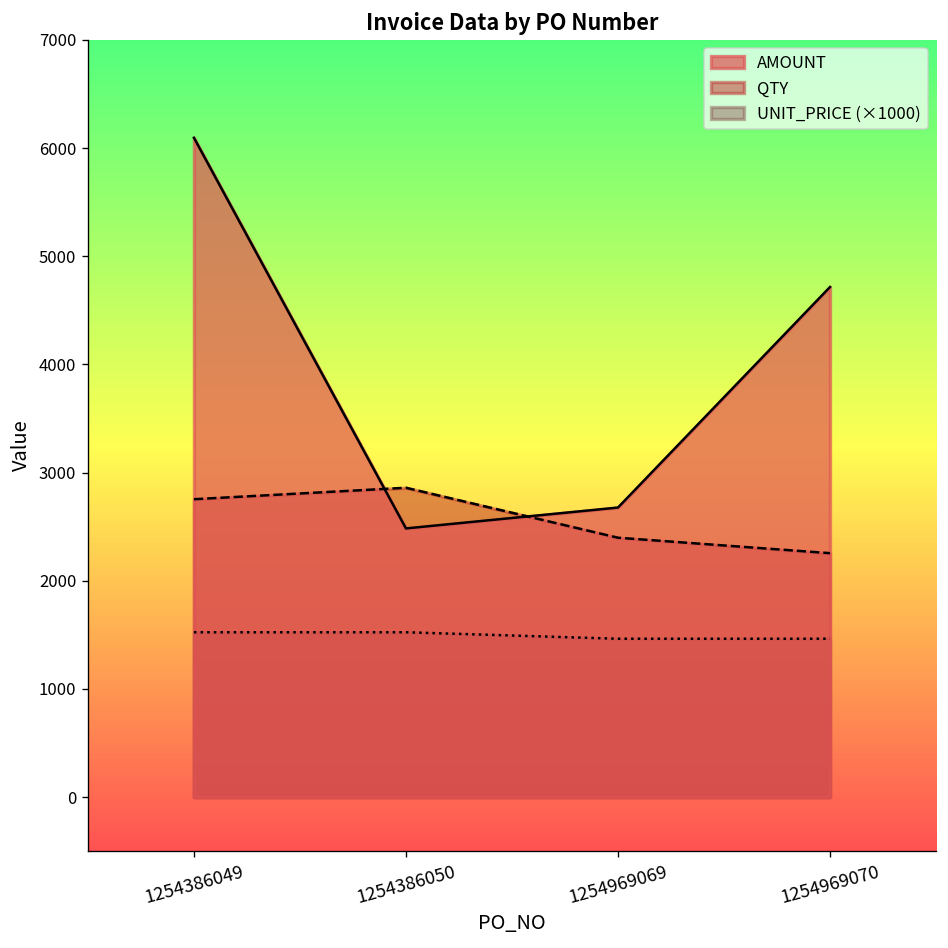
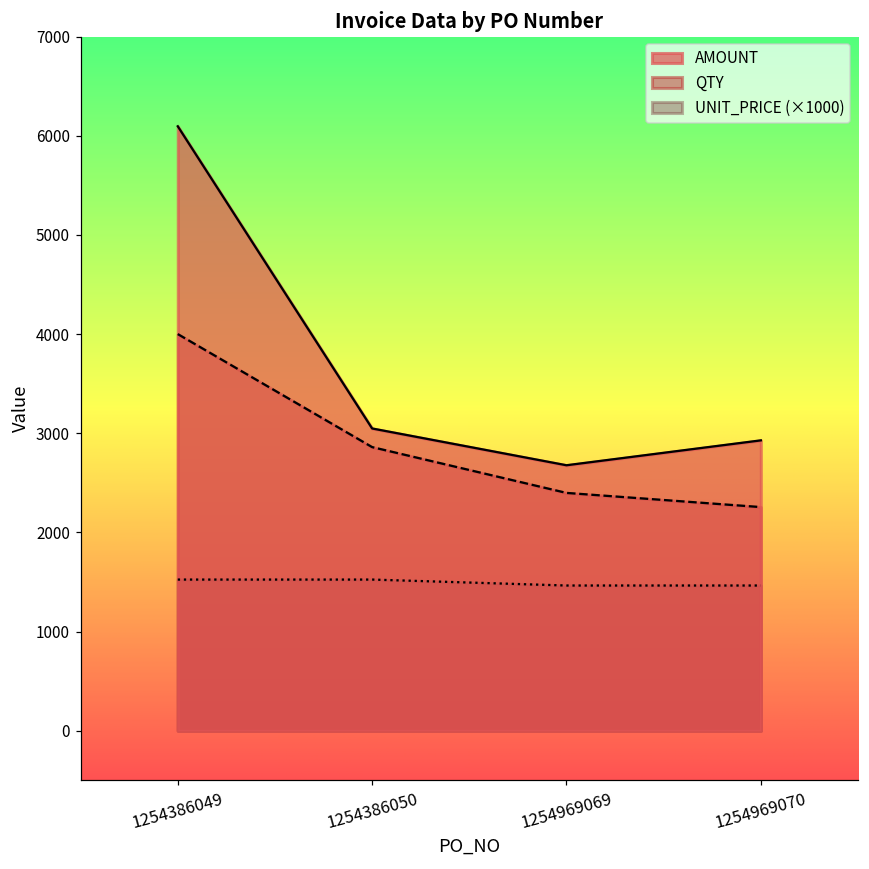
  {
    "AMOUNT": {
      "1254386049": 6100,
-     "1254386050": 2500,
+     "1254386050": 3000,
      "1254969069": 2700,
-     "1254969070": 4700
+     "1254969070": 2900
    },
    "QTY": {
-     "1254386049": 2800,
+     "1254386049": 4000,
      "1254386050": 2900,
      "1254969069": 2400,
      "1254969070": 2300
    },
    "UNIT_PRICE (×1000)": {
      "1254386049": 1500,
      "1254386050": 1500,
      "1254969069": 1500,
      "1254969070": 1500
    }
  }
